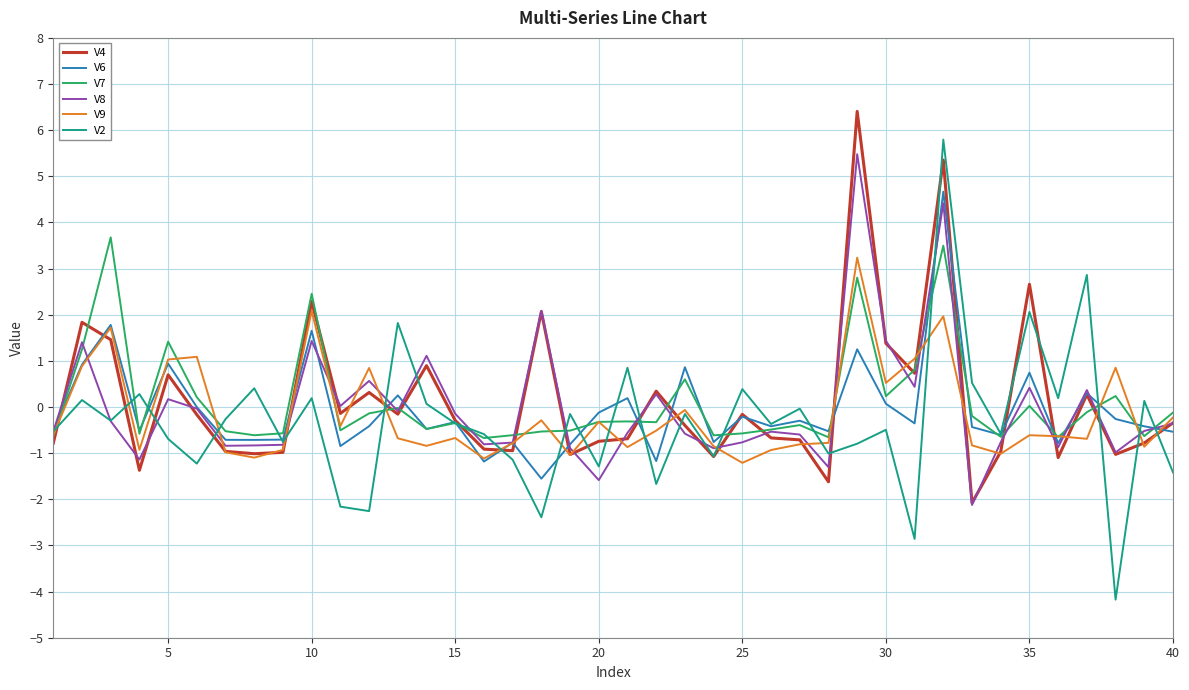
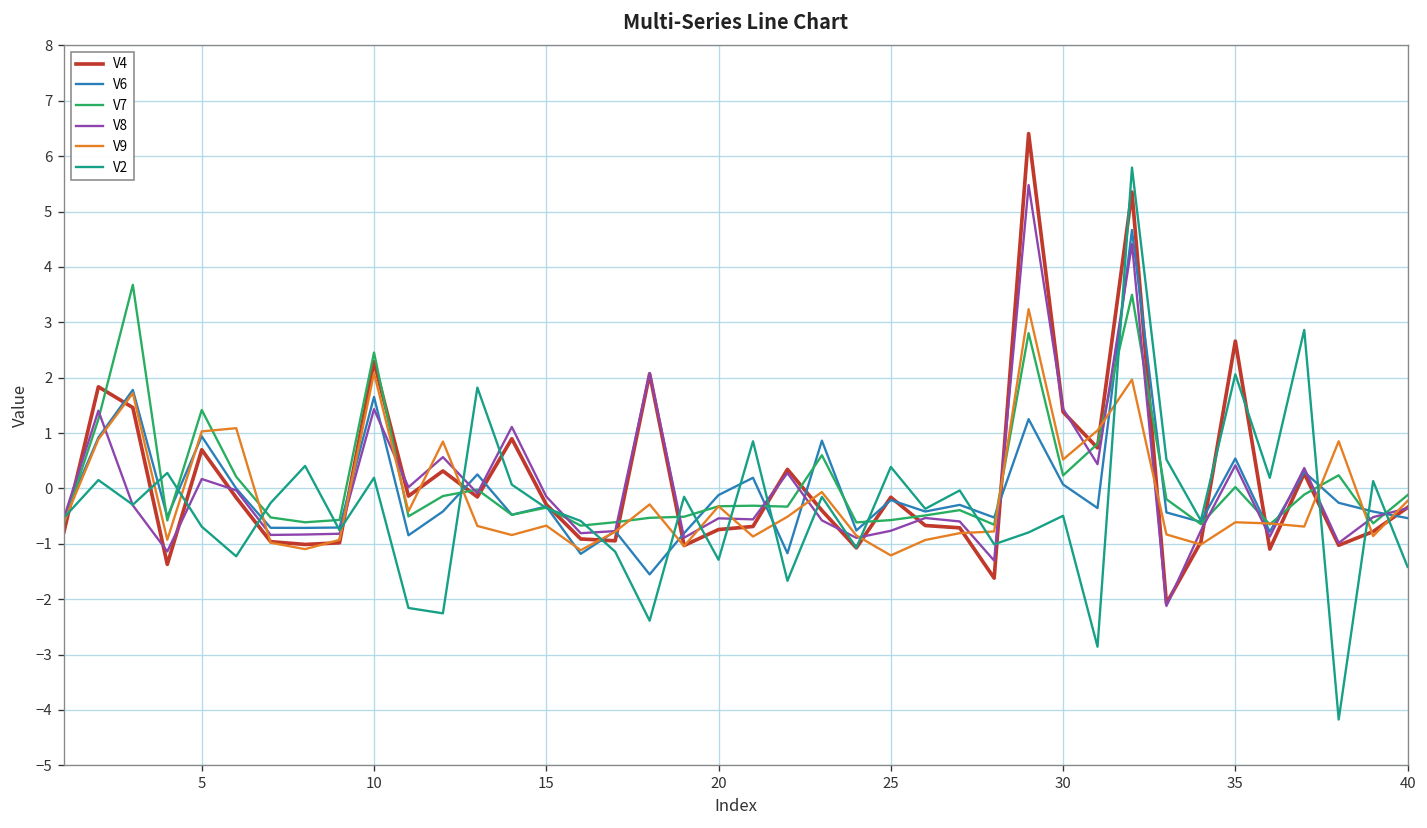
  {
    "V4": {
      "5": 0.7,
      "10": 2.3,
      "20": -0.7,
      "30": 1.4,
      "35": 2.7
    },
    "V6": {
      "5": 0.9,
      "10": 1.7,
      "20": -0.1,
      "30": 0.1,
-     "35": 0.7,
+     "35": 0.5,
      "40": -0.5
    },
    "V8": {
      "5": 0.2,
      "10": 1.4,
      "15": -0.1,
-     "20": -1.6,
+     "20": -0.5,
      "25": -0.8,
      "30": 1.4,
      "35": 0.4
    },
    "V9": {
      "5": 1.0,
      "10": 2.1,
      "15": -0.7,
      "25": -1.2,
      "30": 0.5,
      "35": -0.6,
      "40": -0.2
    }
  }
